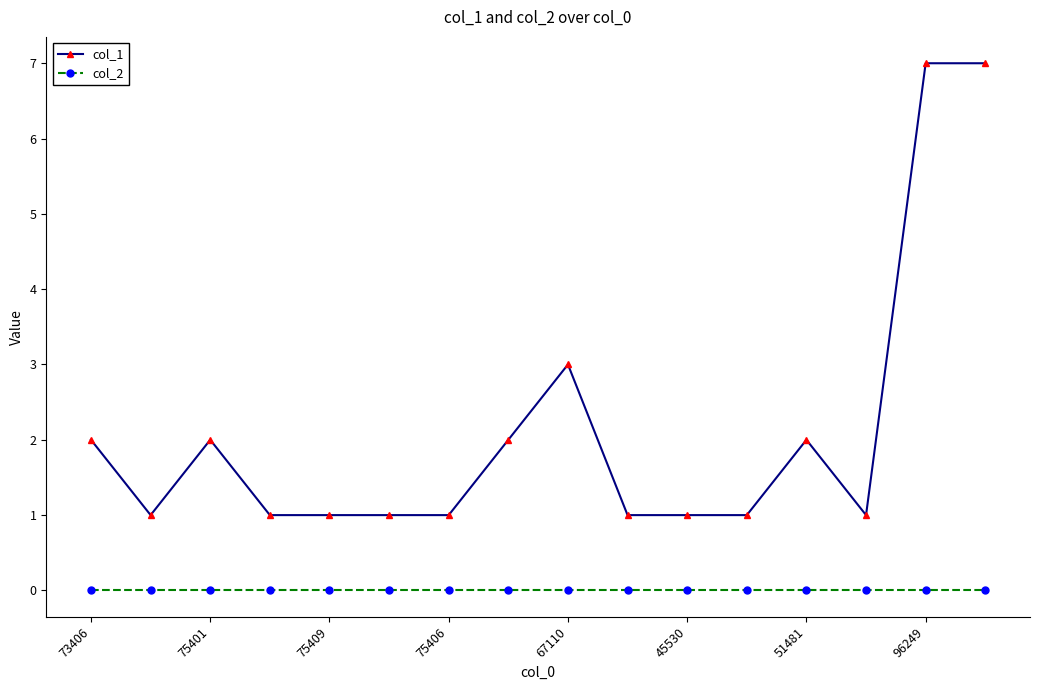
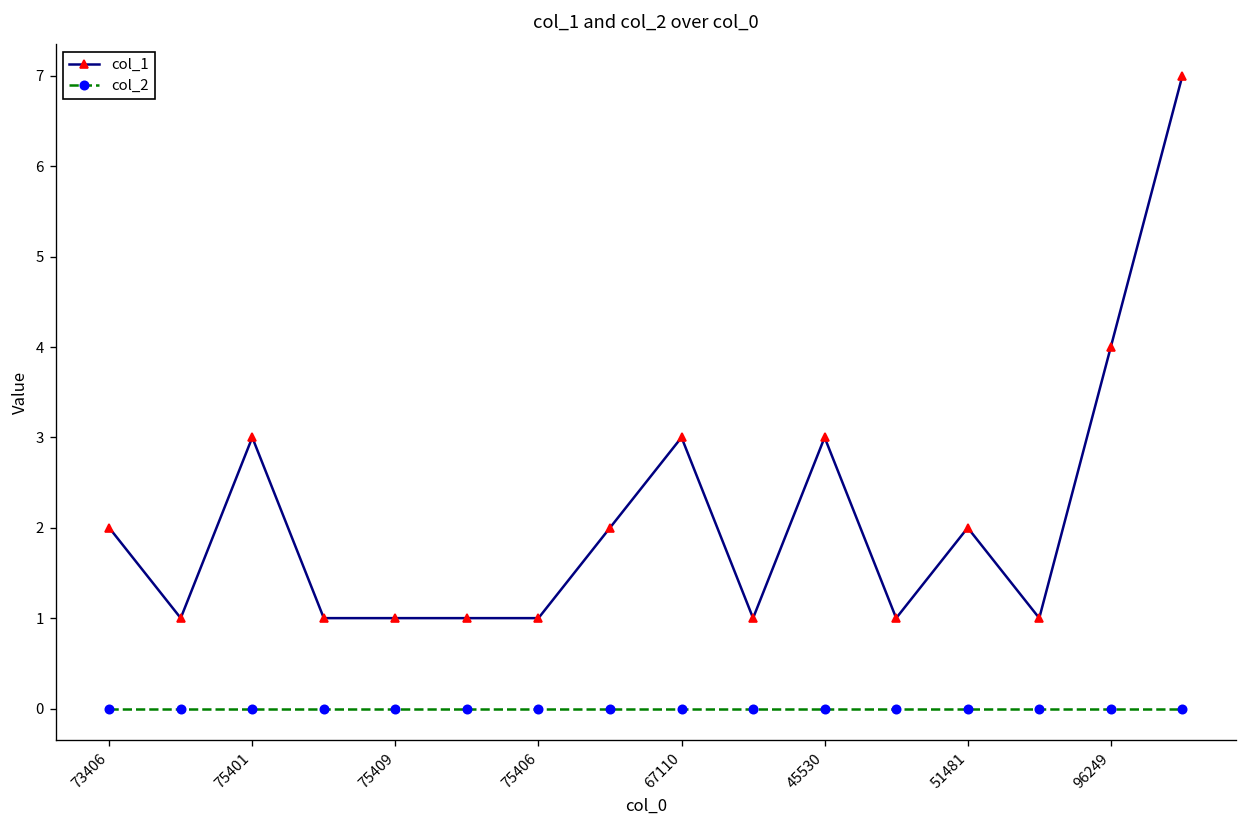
  {
    "col_1": {
      "73406": 2,
-     "75401": 2,
+     "75401": 3,
      "75409": 1,
      "75406": 1,
      "67110": 3,
-     "45530": 1,
+     "45530": 3,
      "51481": 2,
-     "96249": 7
+     "96249": 4
    },
    "col_2": {
      "73406": 0,
      "75401": 0,
      "75409": 0,
      "75406": 0,
      "67110": 0,
      "45530": 0,
      "51481": 0,
      "96249": 0
    }
  }
